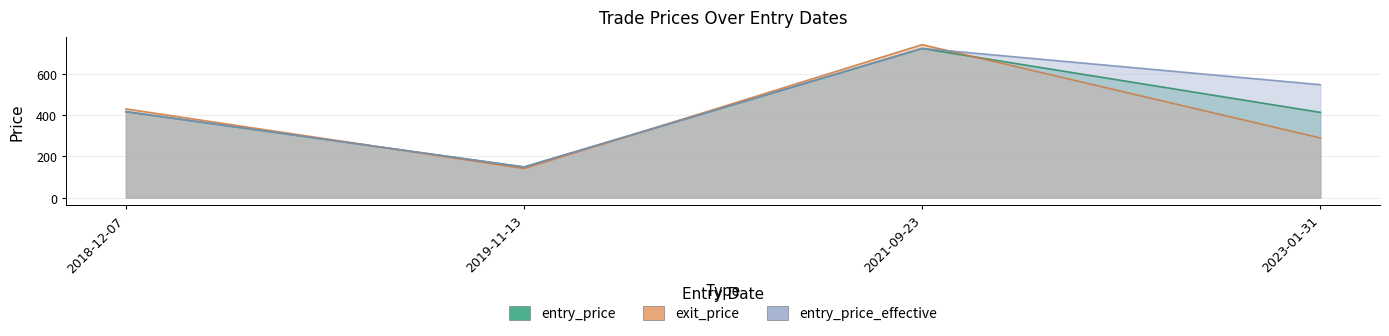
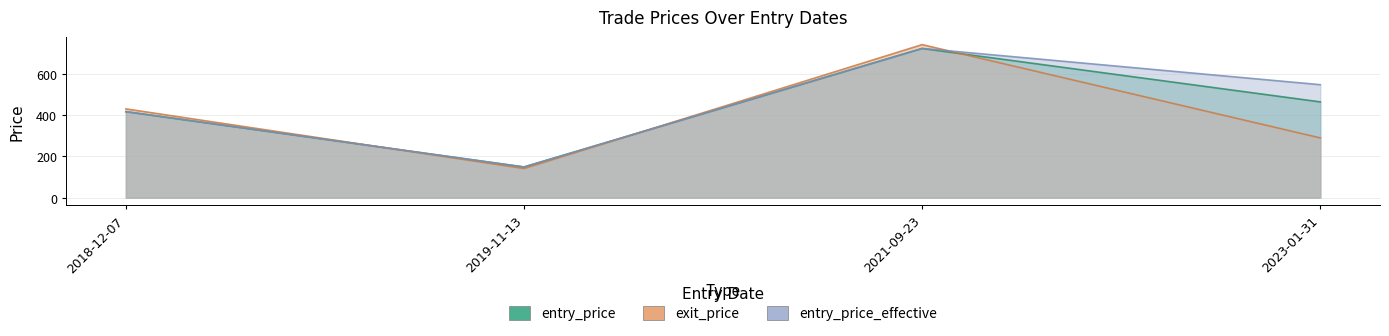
  {
    "entry_price": {
-     "2023-01-31": 410
+     "2023-01-31": 460
    },
    "exit_price": {
      "2018-12-07": 430,
      "2021-09-23": 740,
      "2023-01-31": 290
    },
    "entry_price_effective": {
      "2023-01-31": 550
    }
  }
